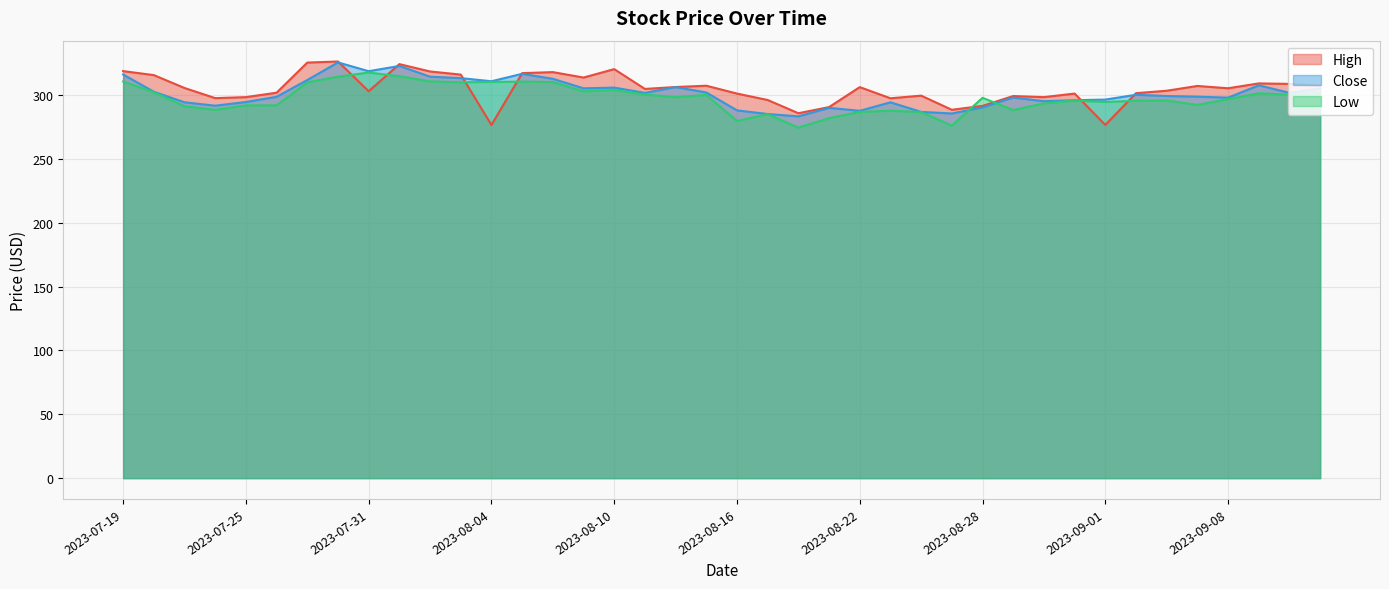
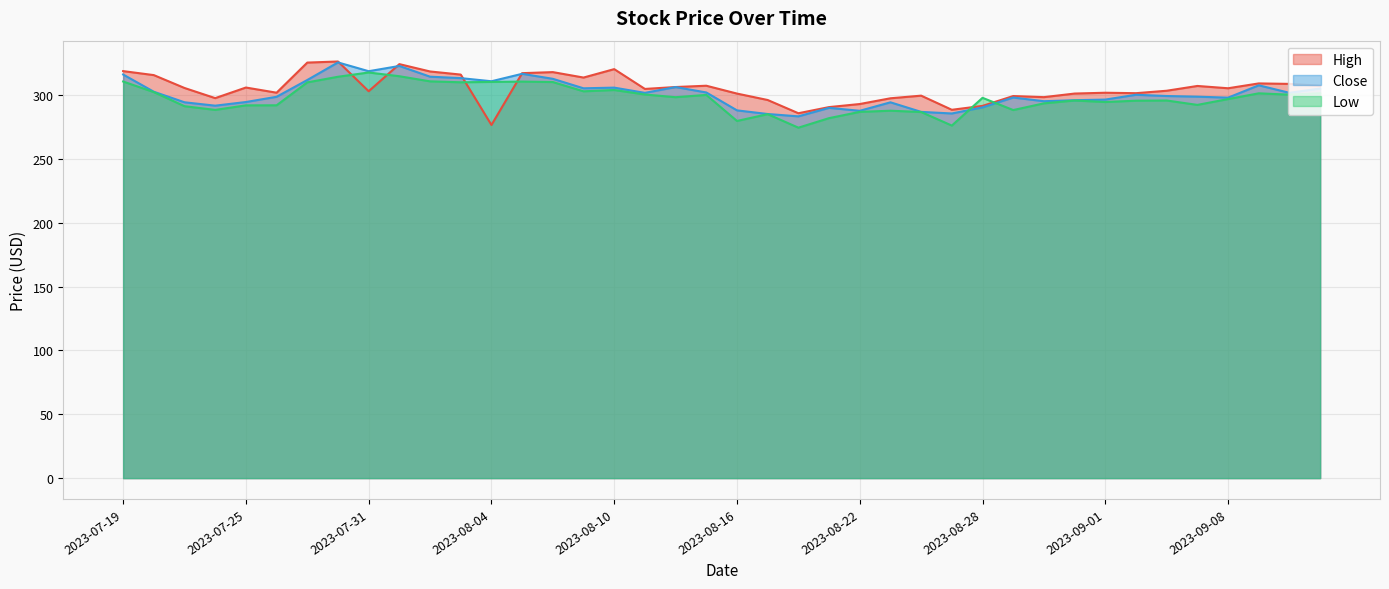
  {
    "High": {
      "2023-07-19": 319,
-     "2023-07-25": 298,
+     "2023-07-25": 306,
      "2023-07-31": 303,
      "2023-08-04": 276,
      "2023-08-10": 320,
      "2023-08-16": 301,
-     "2023-08-22": 306,
-     "2023-09-01": 277,
+     "2023-08-22": 293,
+     "2023-09-01": 302,
      "2023-09-08": 305
    },
    "Close": {
      "2023-07-19": 316,
      "2023-07-25": 294,
      "2023-08-16": 288
    },
    "Low": {
      "2023-07-19": 311,
      "2023-07-25": 292,
      "2023-08-16": 280,
      "2023-08-28": 298
    }
  }
